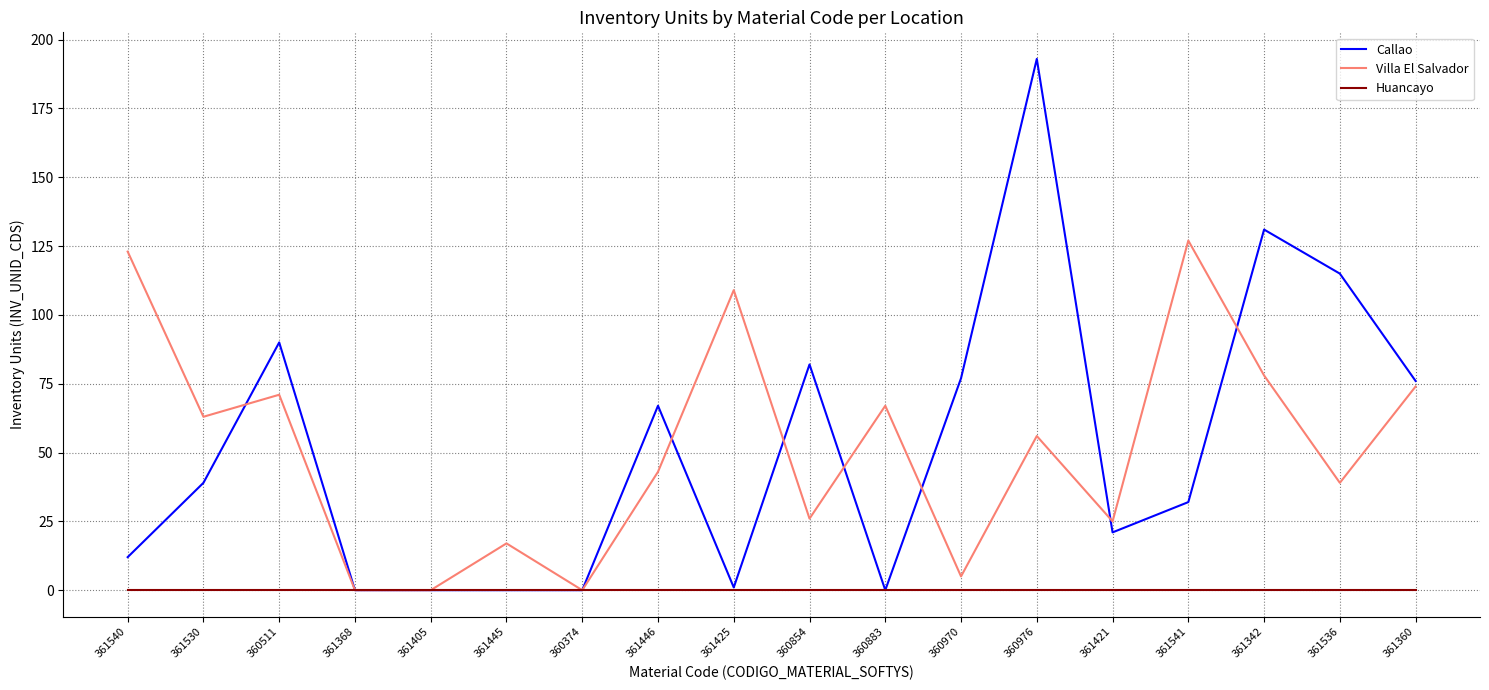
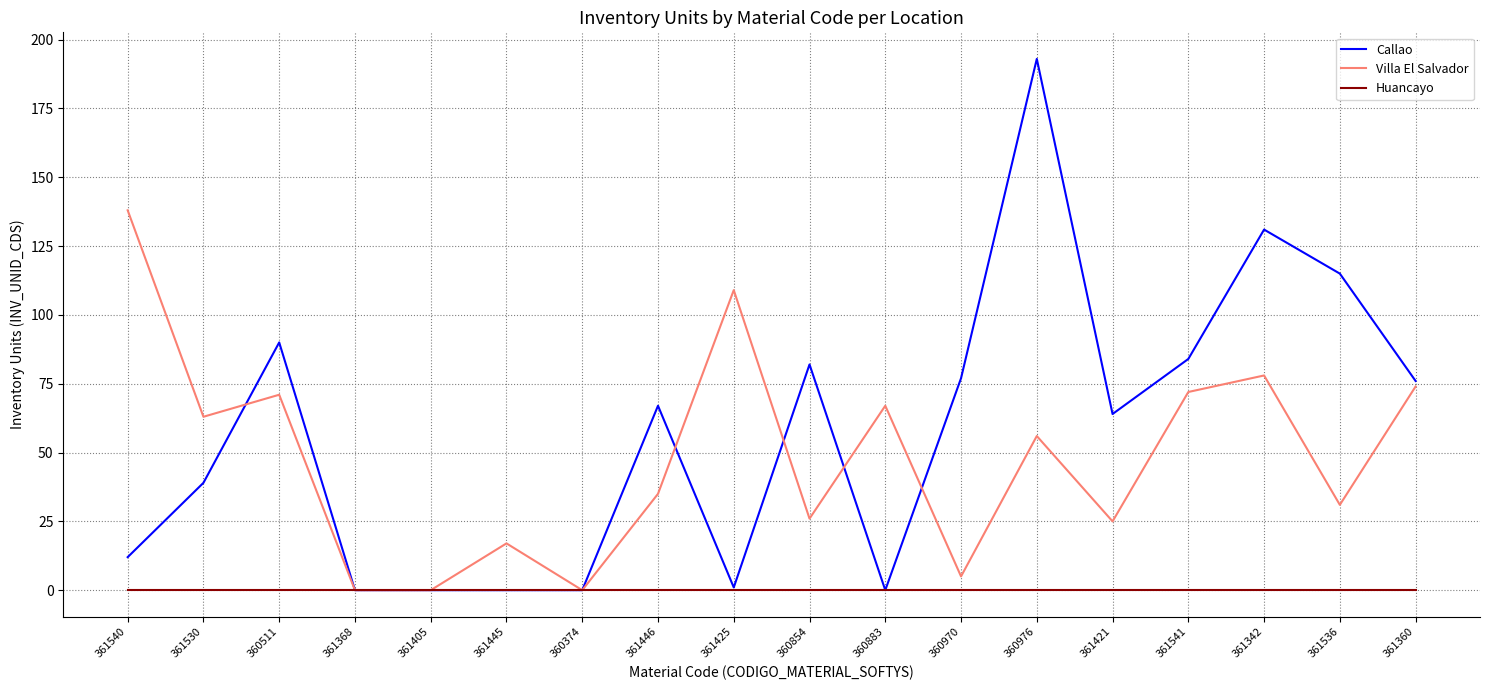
  {
    "Callao": {
      "361540": 12,
      "361530": 39,
      "360511": 90,
      "361446": 67,
      "361425": 1,
      "360854": 82,
      "360970": 77,
      "360976": 193,
-     "361421": 21,
-     "361541": 32,
+     "361421": 64,
+     "361541": 84,
      "361342": 131,
      "361536": 115,
      "361360": 76
    },
    "Villa El Salvador": {
-     "361540": 123,
+     "361540": 138,
      "361530": 63,
      "360511": 71,
      "361445": 17,
-     "361446": 43,
+     "361446": 35,
      "361425": 109,
      "360854": 26,
      "360883": 67,
      "360970": 5,
      "360976": 56,
      "361421": 25,
-     "361541": 127,
+     "361541": 72,
      "361342": 78,
-     "361536": 39,
+     "361536": 31,
      "361360": 74
    },
    "Huancayo": {
      "361540": 0,
      "361530": 0,
      "360511": 0,
      "361446": 0,
      "361425": 0,
      "360854": 0,
      "360970": 0,
      "360976": 0,
      "361421": 0,
      "361541": 0,
      "361342": 0,
      "361536": 0,
      "361360": 0
    }
  }
